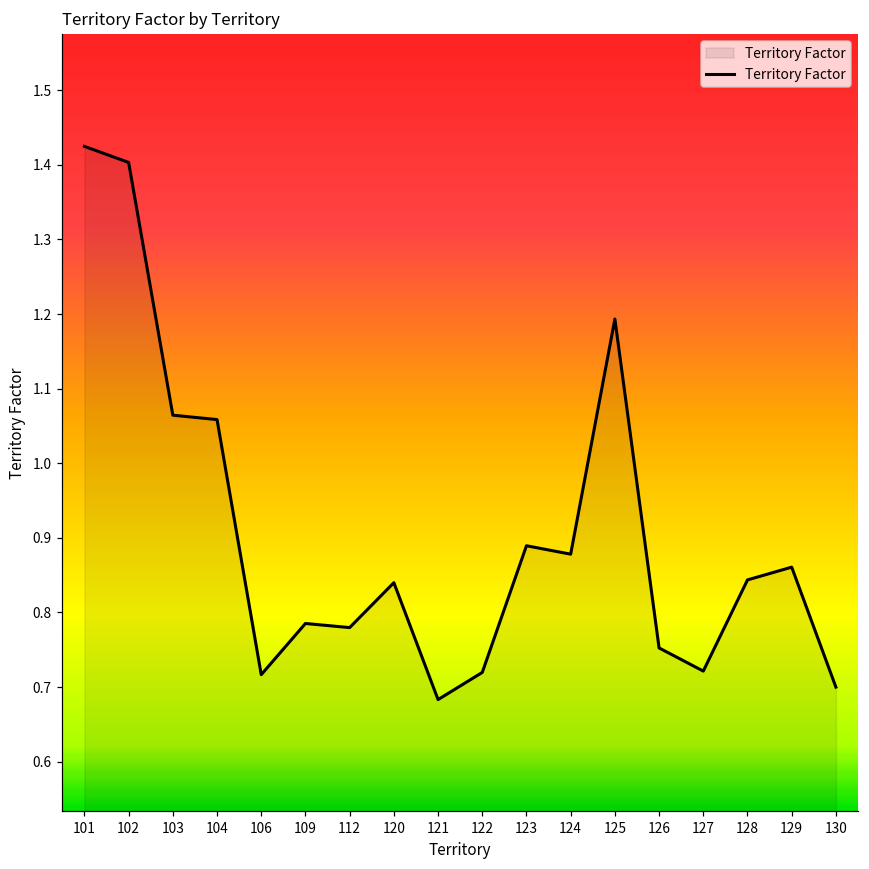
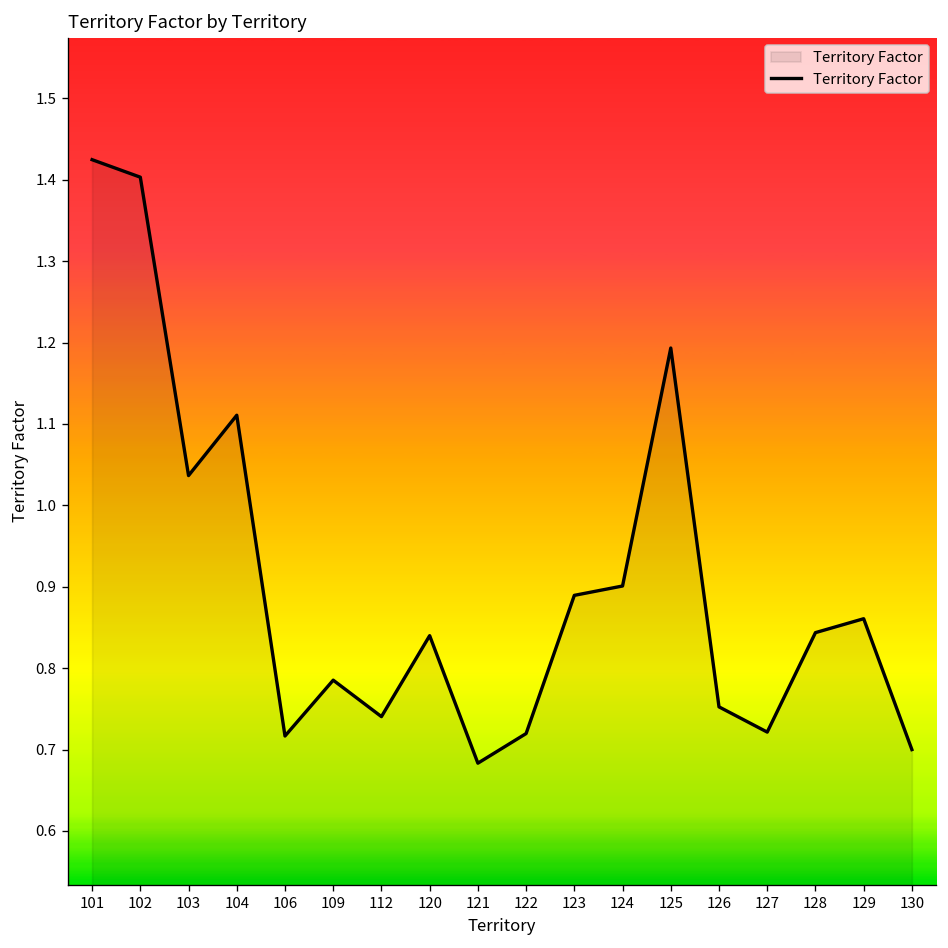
  {
    "101": 1.42,
    "102": 1.40,
-   "103": 1.06,
-   "104": 1.06,
+   "103": 1.04,
+   "104": 1.11,
    "106": 0.72,
    "109": 0.79,
-   "112": 0.78,
+   "112": 0.74,
    "120": 0.84,
    "121": 0.68,
    "122": 0.72,
    "123": 0.89,
-   "124": 0.88,
+   "124": 0.90,
    "125": 1.19,
    "126": 0.75,
    "127": 0.72,
    "128": 0.84,
    "129": 0.86,
    "130": 0.70
  }
